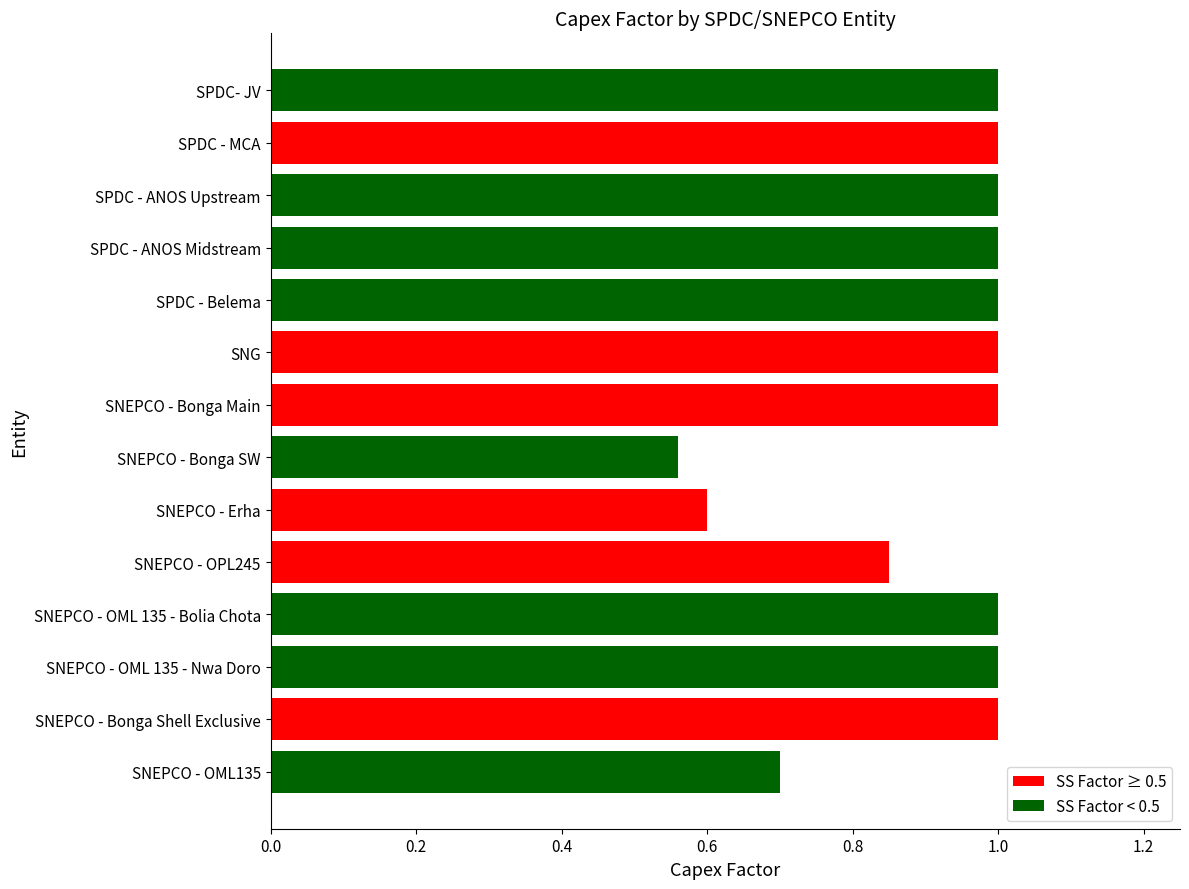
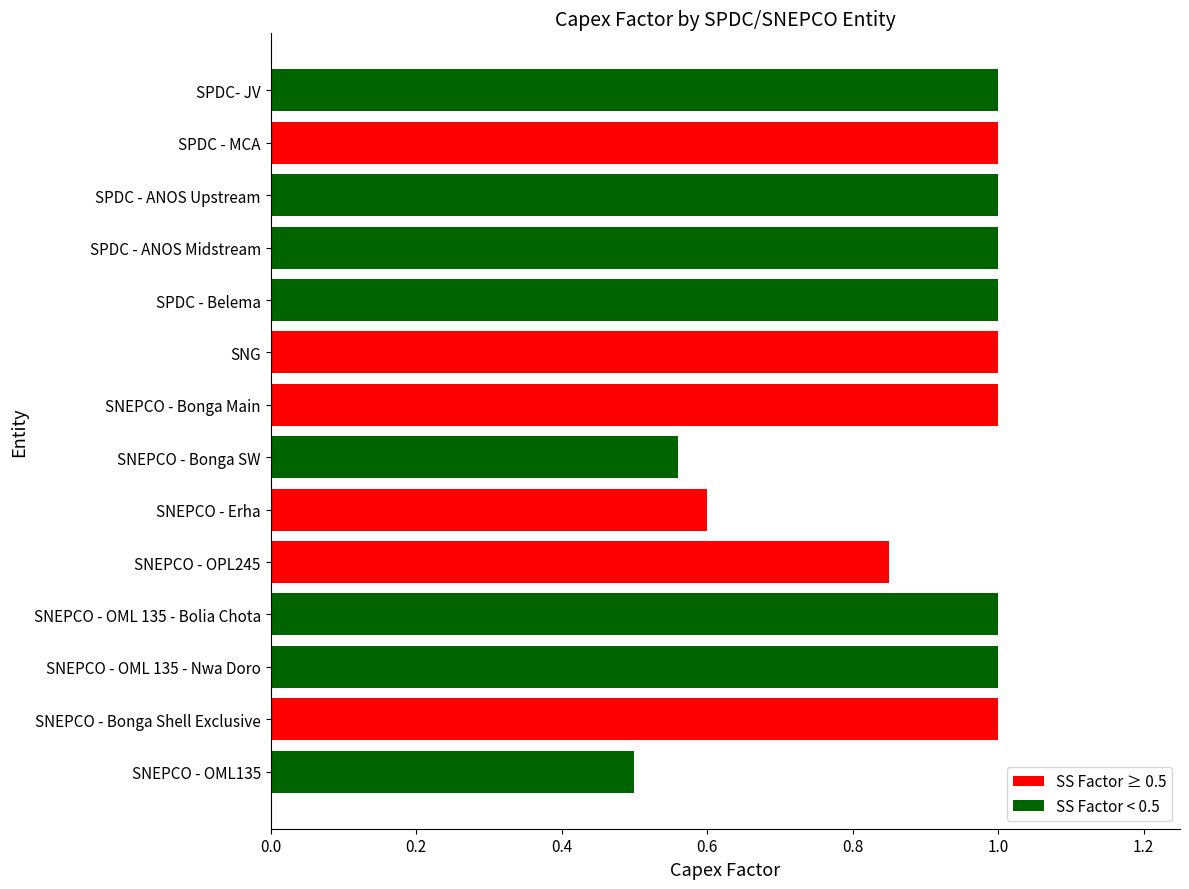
  {
    "SPDC- JV": 1.0,
    "SPDC - MCA": 1.0,
    "SPDC - ANOS Upstream": 1.0,
    "SPDC - ANOS Midstream": 1.0,
    "SPDC - Belema": 1.0,
    "SNG": 1.0,
    "SNEPCO - Bonga Main": 1.0,
    "SNEPCO - Bonga SW": 0.56,
    "SNEPCO - Erha": 0.6,
    "SNEPCO - OPL245": 0.85,
    "SNEPCO - OML 135 - Bolia Chota": 1.0,
    "SNEPCO - OML 135 - Nwa Doro": 1.0,
    "SNEPCO - Bonga Shell Exclusive": 1.0,
-   "SNEPCO - OML135": 0.7
+   "SNEPCO - OML135": 0.5
  }
